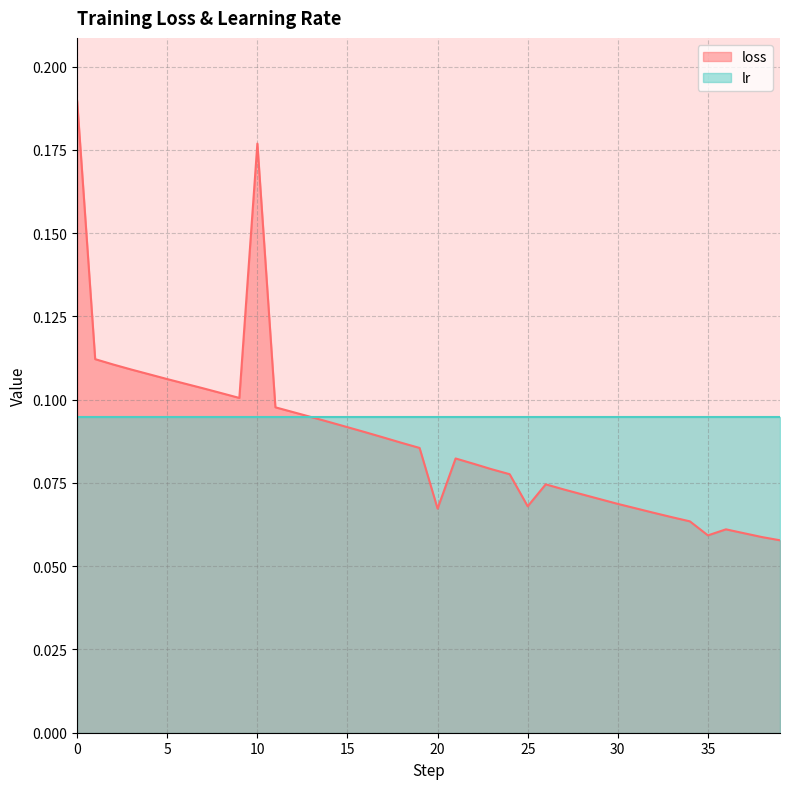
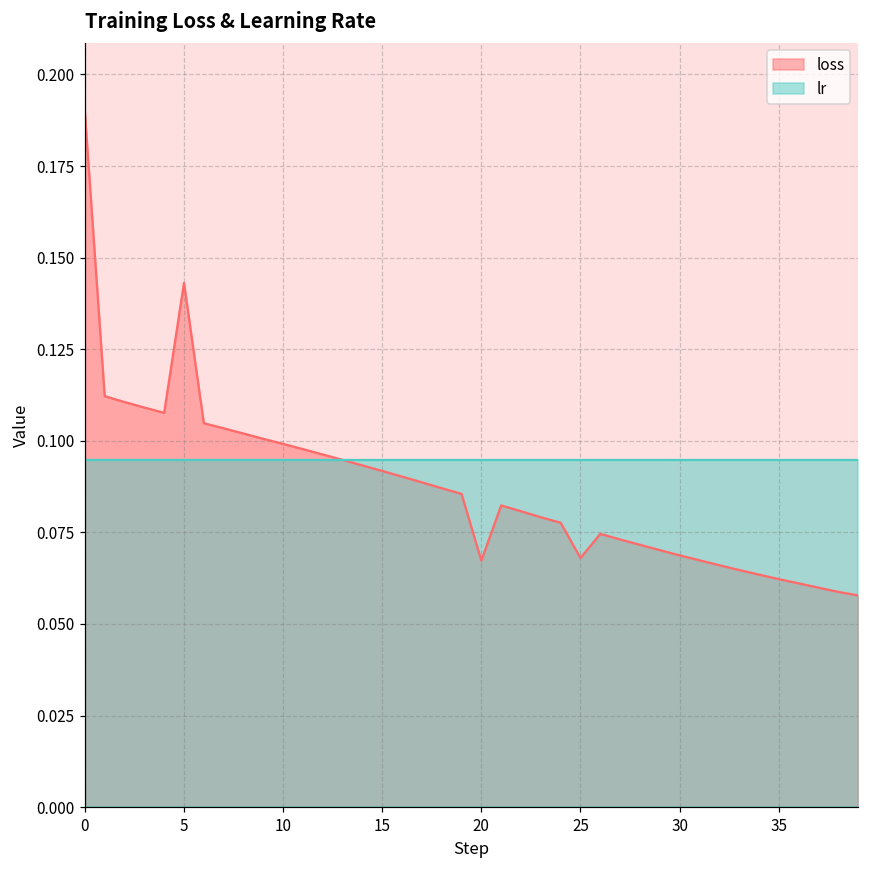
  {
    "loss": {
      "0": 0.190,
-     "5": 0.106,
-     "10": 0.177,
+     "5": 0.143,
+     "10": 0.099,
      "15": 0.092,
      "20": 0.067,
      "25": 0.068,
      "30": 0.069,
-     "35": 0.059
+     "35": 0.062
    },
    "lr": {
      "0": 0.095,
      "5": 0.095,
      "10": 0.095,
      "15": 0.095,
      "20": 0.095,
      "25": 0.095,
      "30": 0.095,
      "35": 0.095
    }
  }
